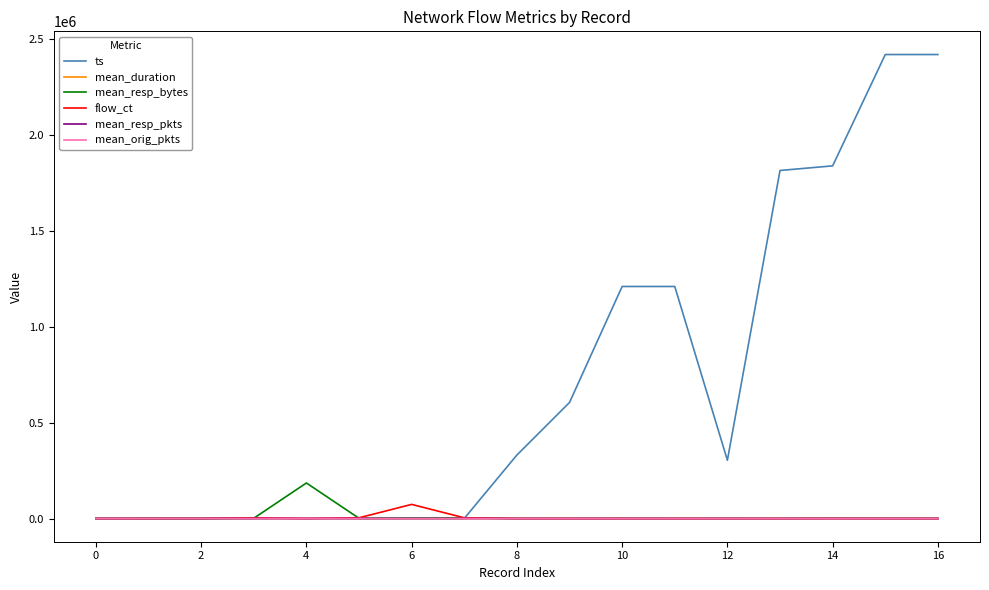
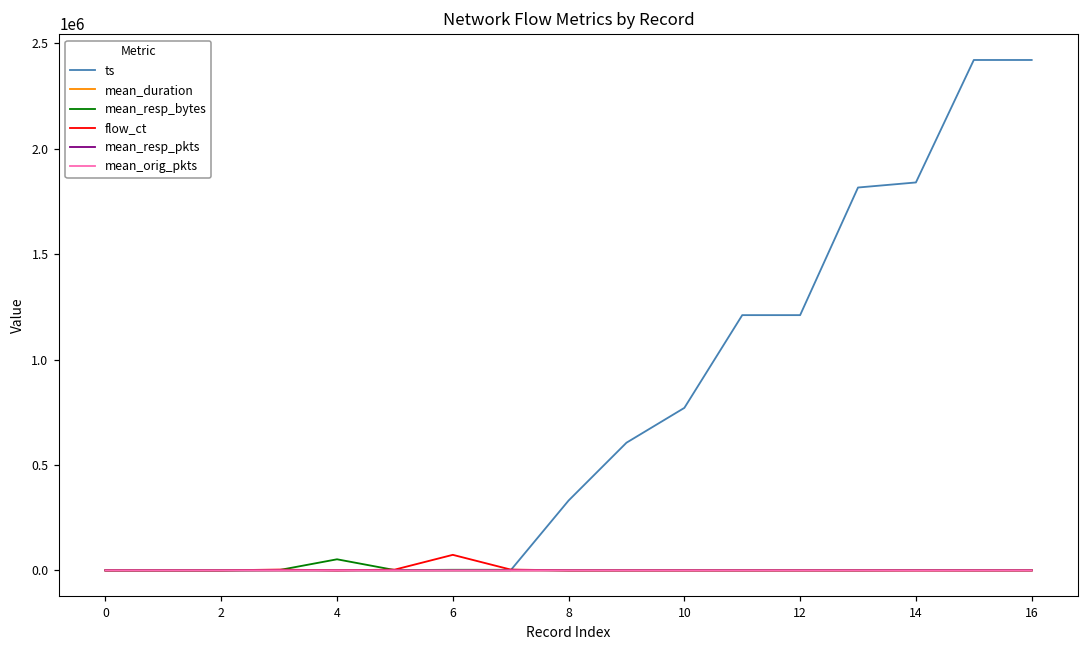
  {
    "ts": {
      "8": 330000,
-     "10": 1210000,
-     "12": 300000,
+     "10": 770000,
+     "12": 1210000,
      "14": 1840000,
      "16": 2420000
    },
    "mean_resp_bytes": {
-     "4": 190000
+     "4": 50000
    },
    "flow_ct": {
      "6": 70000
    }
  }
